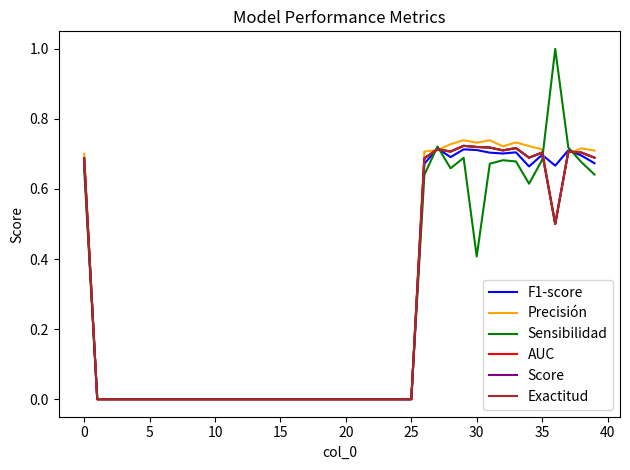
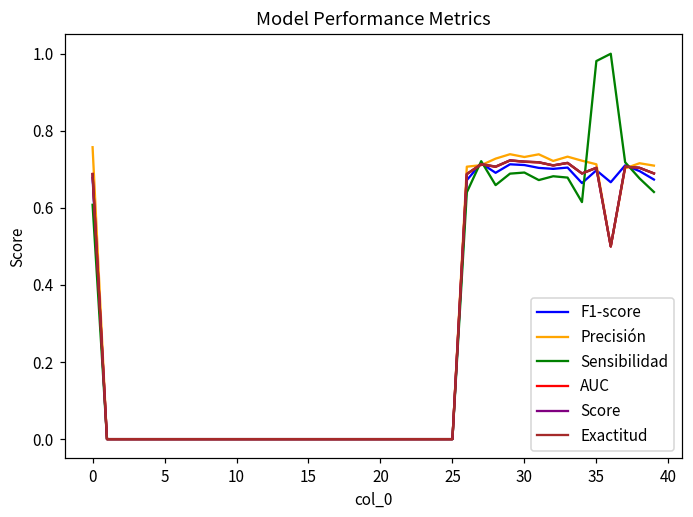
  {
    "F1-score": {
      "0": 0.68,
      "30": 0.71
    },
    "Precisión": {
-     "0": 0.70,
+     "0": 0.76,
      "30": 0.73,
      "35": 0.71
    },
    "Sensibilidad": {
-     "0": 0.66,
-     "30": 0.41,
-     "35": 0.68
+     "0": 0.61,
+     "30": 0.69,
+     "35": 0.98
    }
  }
